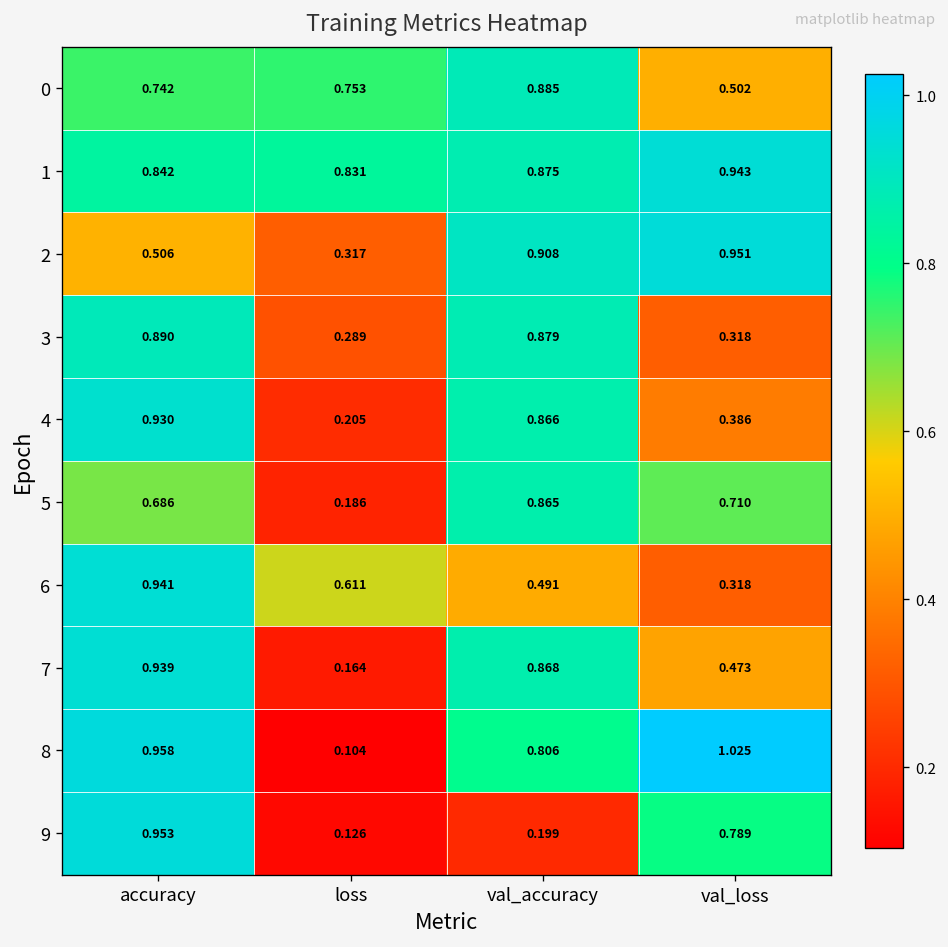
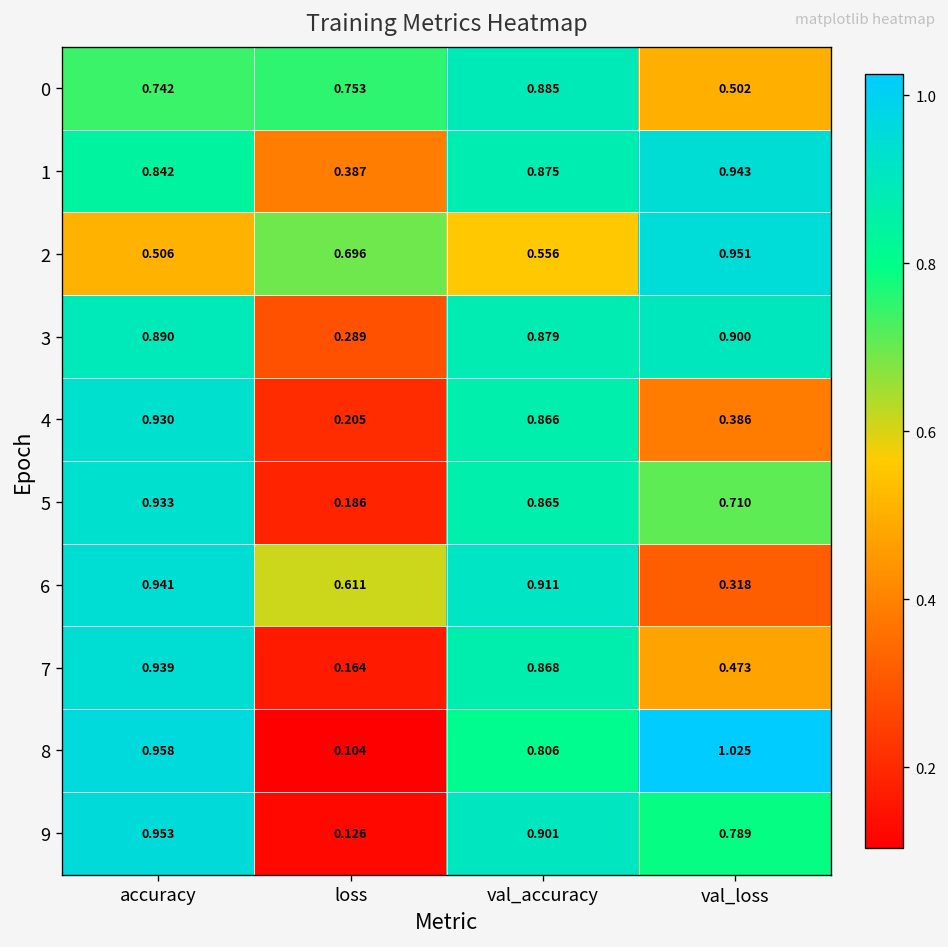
  {
    "0": {
      "accuracy": 0.742,
      "loss": 0.753,
      "val_accuracy": 0.885,
      "val_loss": 0.502
    },
    "1": {
      "accuracy": 0.842,
-     "loss": 0.831,
+     "loss": 0.387,
      "val_accuracy": 0.875,
      "val_loss": 0.943
    },
    "2": {
      "accuracy": 0.506,
-     "loss": 0.317,
-     "val_accuracy": 0.908,
+     "loss": 0.696,
+     "val_accuracy": 0.556,
      "val_loss": 0.951
    },
    "3": {
      "accuracy": 0.890,
      "loss": 0.289,
      "val_accuracy": 0.879,
-     "val_loss": 0.318
+     "val_loss": 0.900
    },
    "4": {
      "accuracy": 0.930,
      "loss": 0.205,
      "val_accuracy": 0.866,
      "val_loss": 0.386
    },
    "5": {
-     "accuracy": 0.686,
+     "accuracy": 0.933,
      "loss": 0.186,
      "val_accuracy": 0.865,
      "val_loss": 0.710
    },
    "6": {
      "accuracy": 0.941,
      "loss": 0.611,
-     "val_accuracy": 0.491,
+     "val_accuracy": 0.911,
      "val_loss": 0.318
    },
    "7": {
      "accuracy": 0.939,
      "loss": 0.164,
      "val_accuracy": 0.868,
      "val_loss": 0.473
    },
    "8": {
      "accuracy": 0.958,
      "loss": 0.104,
      "val_accuracy": 0.806,
      "val_loss": 1.025
    },
    "9": {
      "accuracy": 0.953,
      "loss": 0.126,
-     "val_accuracy": 0.199,
+     "val_accuracy": 0.901,
      "val_loss": 0.789
    }
  }
